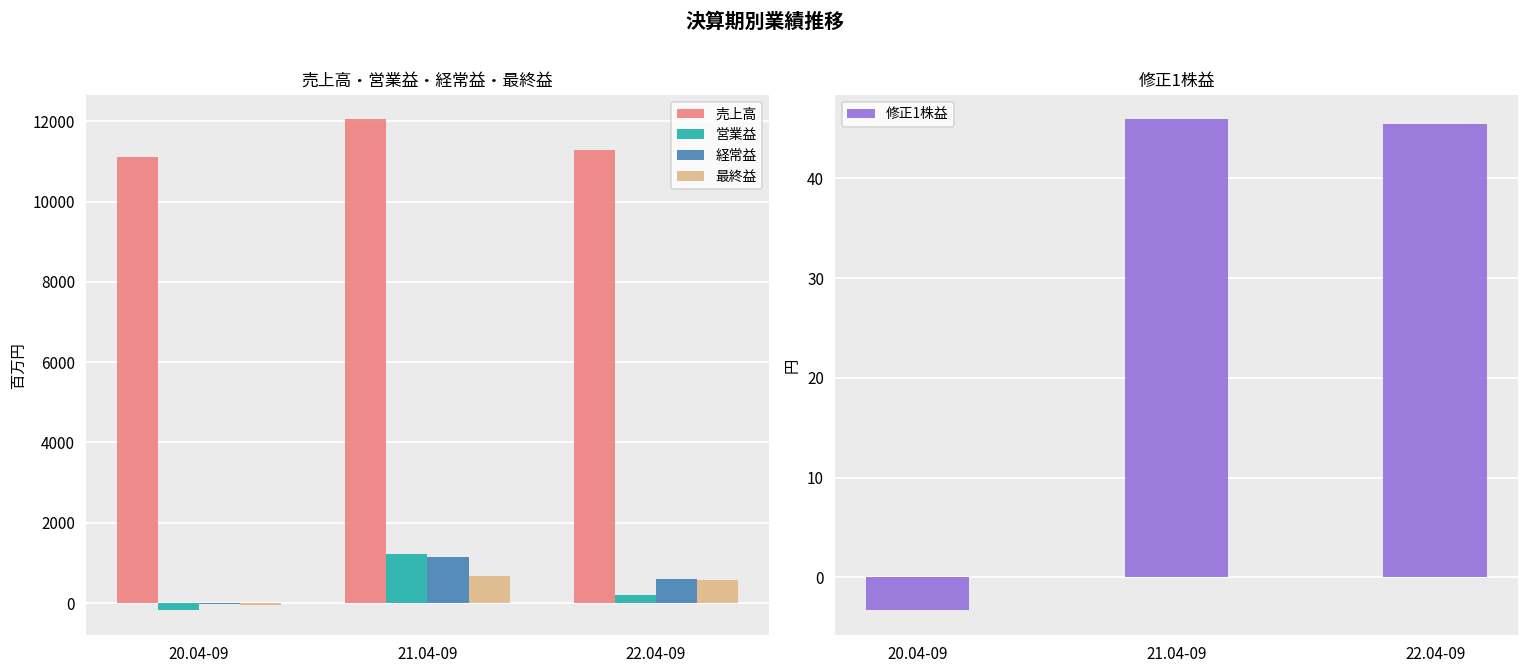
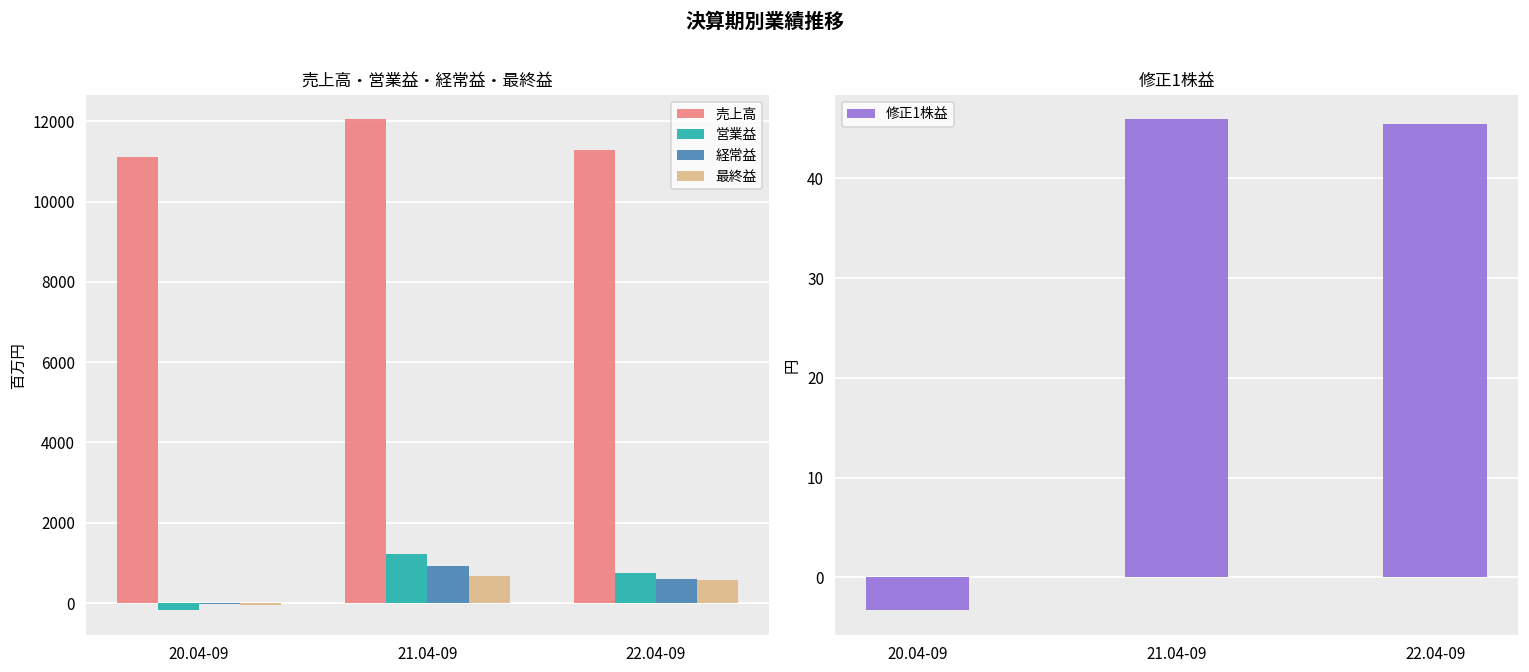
  {
    "売上高・営業益・経常益・最終益": {
      "営業益": {
        "20.04-09": -200,
        "21.04-09": 1200,
-       "22.04-09": 200
+       "22.04-09": 700
      },
      "経常益": {
-       "21.04-09": 1100,
+       "21.04-09": 900,
        "22.04-09": 600
      }
    },
    "修正1株益": {
      "20.04-09": -3,
      "21.04-09": 46,
      "22.04-09": 45
    }
  }
